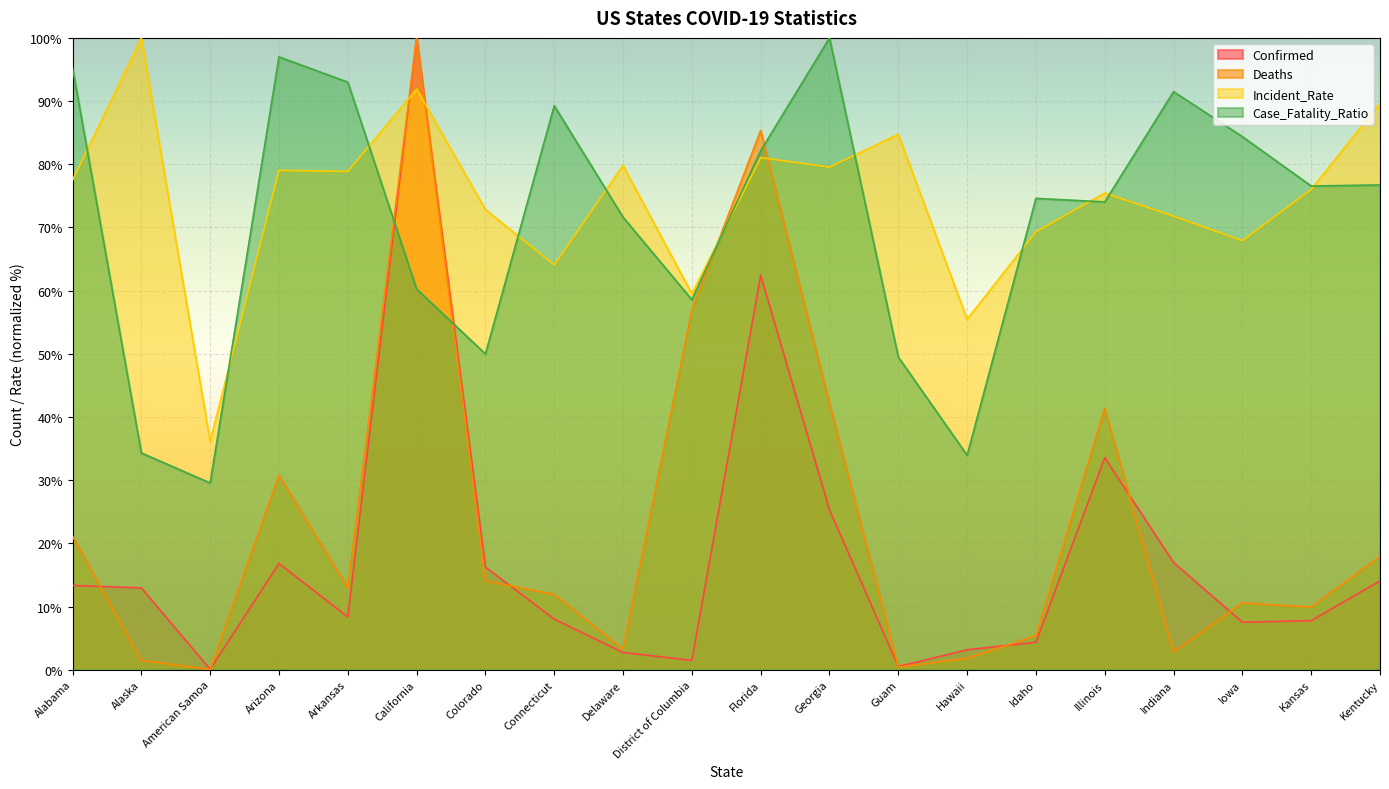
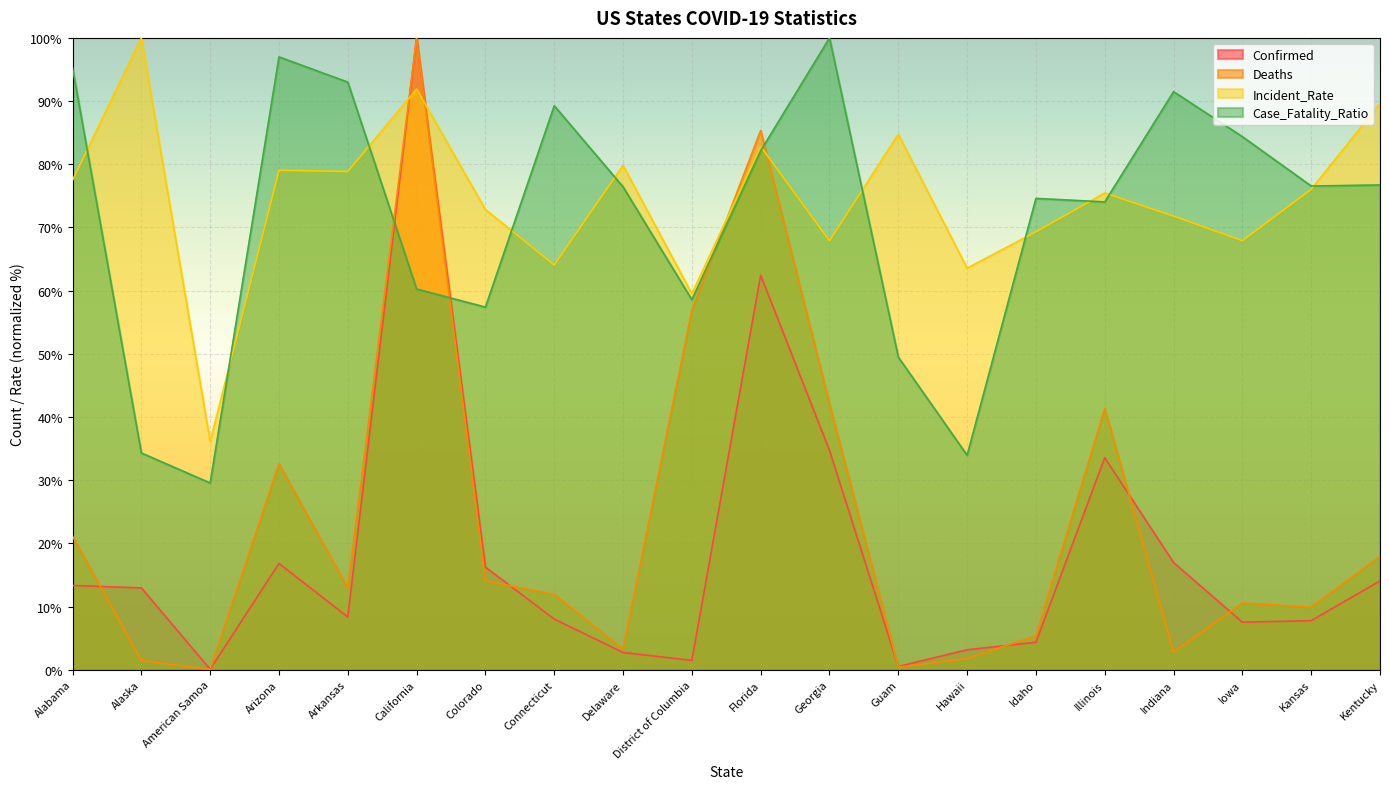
  {
    "Confirmed": {
      "Alabama": "13%",
      "Alaska": "13%",
      "Arizona": "17%",
      "Arkansas": "8%",
      "Colorado": "16%",
      "Connecticut": "8%",
      "Delaware": "3%",
      "District of Columbia": "1%",
      "Florida": "62%",
-     "Georgia": "25%",
+     "Georgia": "35%",
      "Hawaii": "3%",
      "Idaho": "4%",
      "Illinois": "34%",
      "Indiana": "17%",
      "Iowa": "8%",
      "Kansas": "8%",
      "Kentucky": "14%"
    },
    "Deaths": {
      "Alabama": "21%",
      "Alaska": "1%",
-     "Arizona": "31%",
+     "Arizona": "33%",
      "Arkansas": "13%",
      "Colorado": "14%",
      "Connecticut": "12%",
      "Delaware": "3%",
      "District of Columbia": "57%",
      "Florida": "85%",
      "Georgia": "42%",
      "Hawaii": "2%",
      "Idaho": "5%",
      "Illinois": "41%",
      "Indiana": "3%",
      "Iowa": "11%",
      "Kansas": "10%",
      "Kentucky": "18%"
    },
    "Incident_Rate": {
      "Alabama": "77%",
      "Alaska": "100%",
      "American Samoa": "36%",
      "Arizona": "79%",
      "Arkansas": "79%",
      "California": "92%",
      "Colorado": "73%",
      "Connecticut": "64%",
      "Delaware": "80%",
      "District of Columbia": "60%",
-     "Florida": "81%",
-     "Georgia": "80%",
+     "Florida": "83%",
+     "Georgia": "68%",
      "Guam": "85%",
-     "Hawaii": "55%",
+     "Hawaii": "64%",
      "Idaho": "69%",
      "Illinois": "75%",
      "Indiana": "72%",
      "Iowa": "68%",
      "Kansas": "76%",
      "Kentucky": "90%"
    },
    "Case_Fatality_Ratio": {
      "Alabama": "95%",
      "Alaska": "34%",
      "American Samoa": "30%",
      "Arizona": "97%",
      "Arkansas": "93%",
      "California": "60%",
-     "Colorado": "50%",
+     "Colorado": "57%",
      "Connecticut": "89%",
-     "Delaware": "72%",
+     "Delaware": "76%",
      "District of Columbia": "59%",
      "Florida": "82%",
      "Georgia": "100%",
      "Guam": "49%",
      "Hawaii": "34%",
      "Idaho": "75%",
      "Illinois": "74%",
      "Indiana": "91%",
      "Iowa": "84%",
      "Kansas": "77%",
      "Kentucky": "77%"
    }
  }
